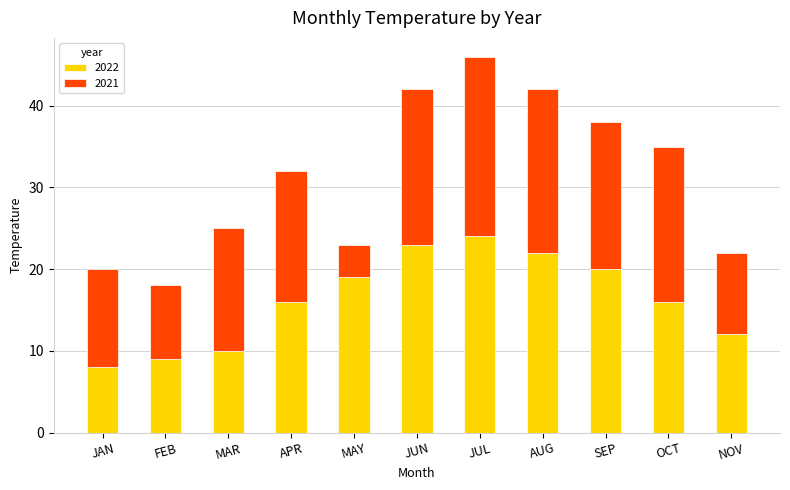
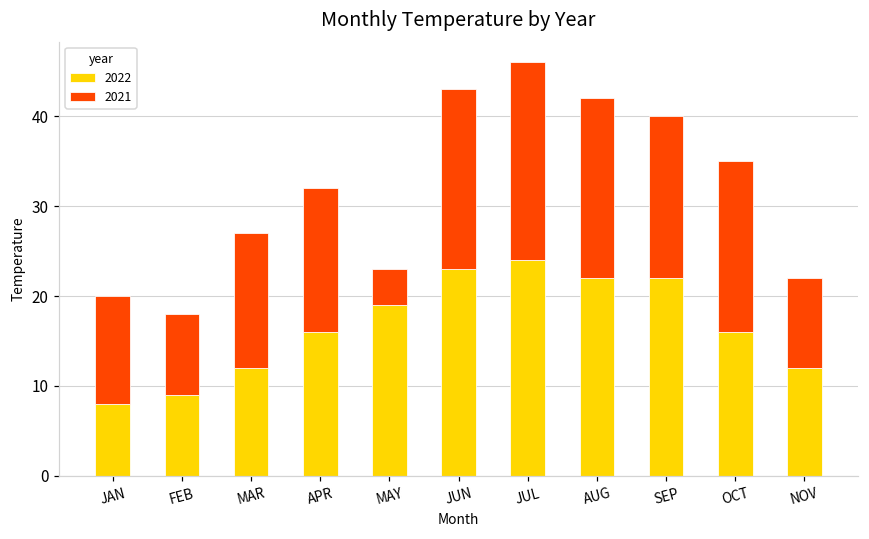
  {
    "2022": {
      "JAN": 8,
      "FEB": 9,
-     "MAR": 10,
+     "MAR": 12,
      "APR": 16,
      "MAY": 19,
      "JUN": 23,
      "JUL": 24,
      "AUG": 22,
-     "SEP": 20,
+     "SEP": 22,
      "OCT": 16,
      "NOV": 12
    },
    "2021": {
      "JAN": 12,
      "FEB": 9,
      "MAR": 15,
      "APR": 16,
      "MAY": 4,
-     "JUN": 19,
+     "JUN": 20,
      "JUL": 22,
      "AUG": 20,
      "SEP": 18,
      "OCT": 19,
      "NOV": 10
    }
  }
